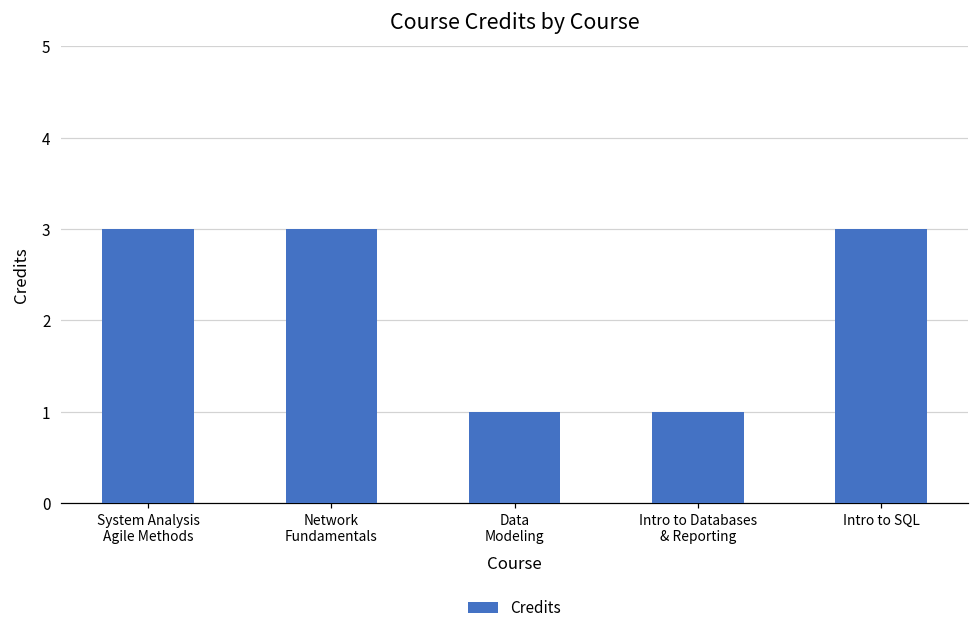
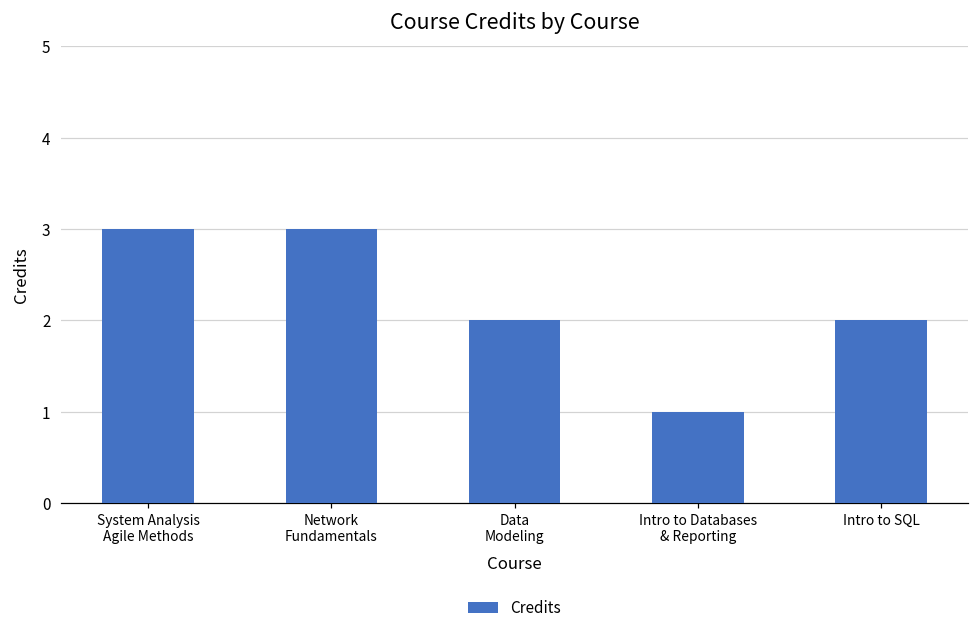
  {
    "System Analysis Agile Methods": 3,
    "Network Fundamentals": 3,
-   "Data Modeling": 1,
+   "Data Modeling": 2,
    "Intro to Databases & Reporting": 1,
-   "Intro to SQL": 3
+   "Intro to SQL": 2
  }
